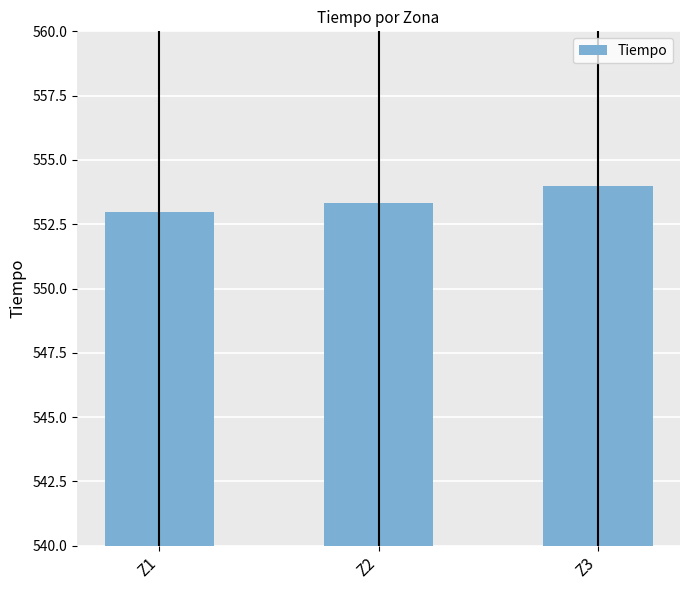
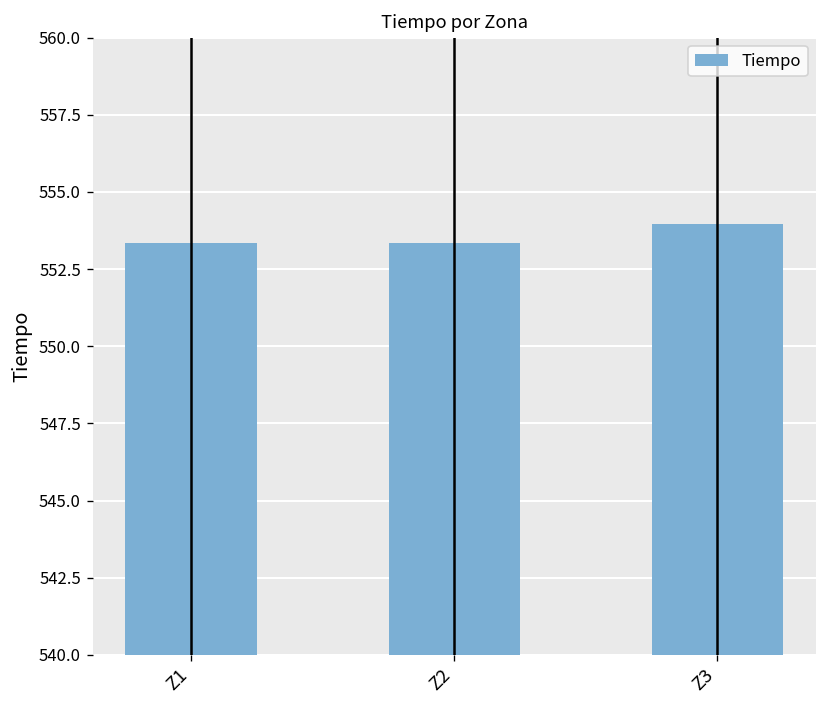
  {
    "Tiempo": {
-     "Z1": 553.0,
+     "Z1": 553.3,
      "Z2": 553.3,
      "Z3": 554.0
    }
  }
